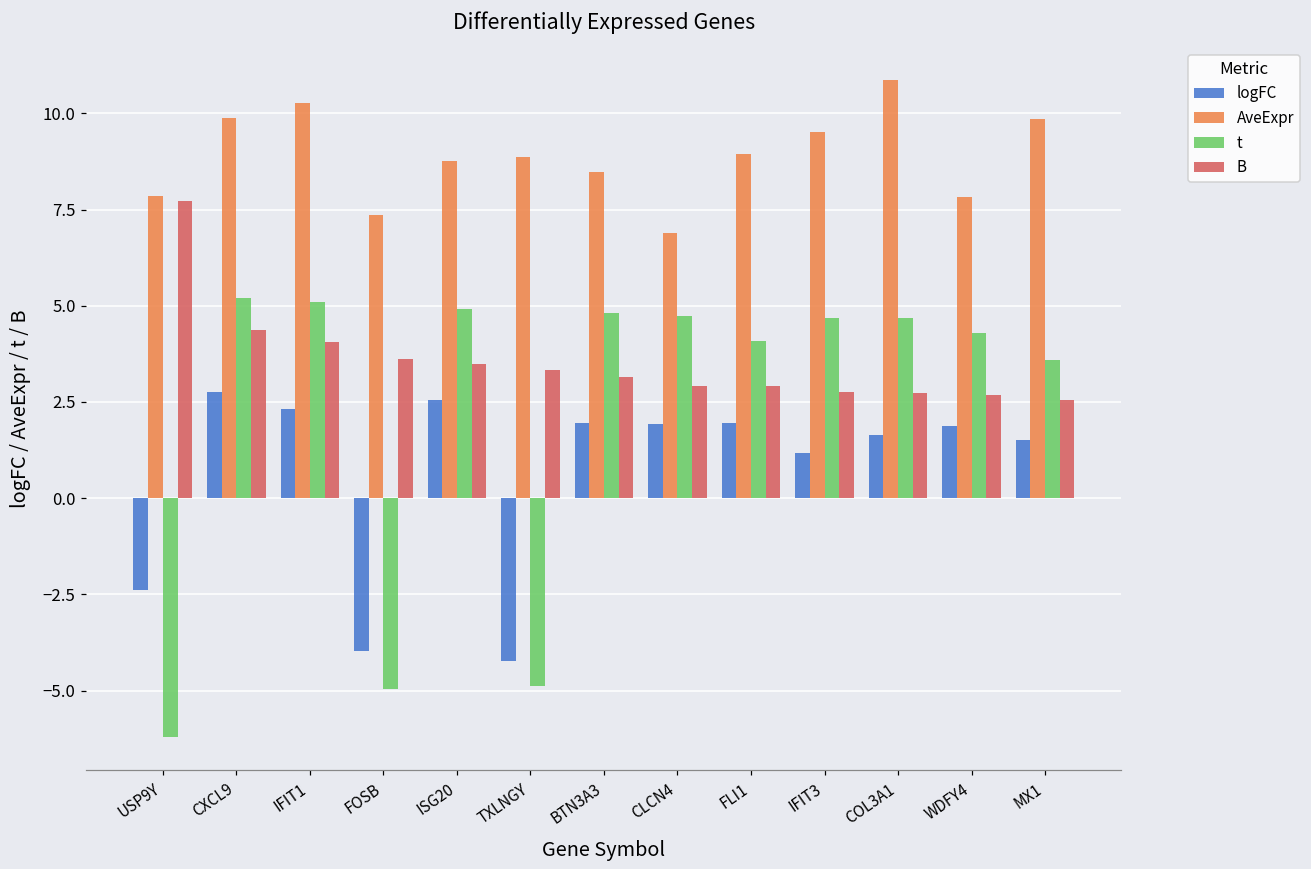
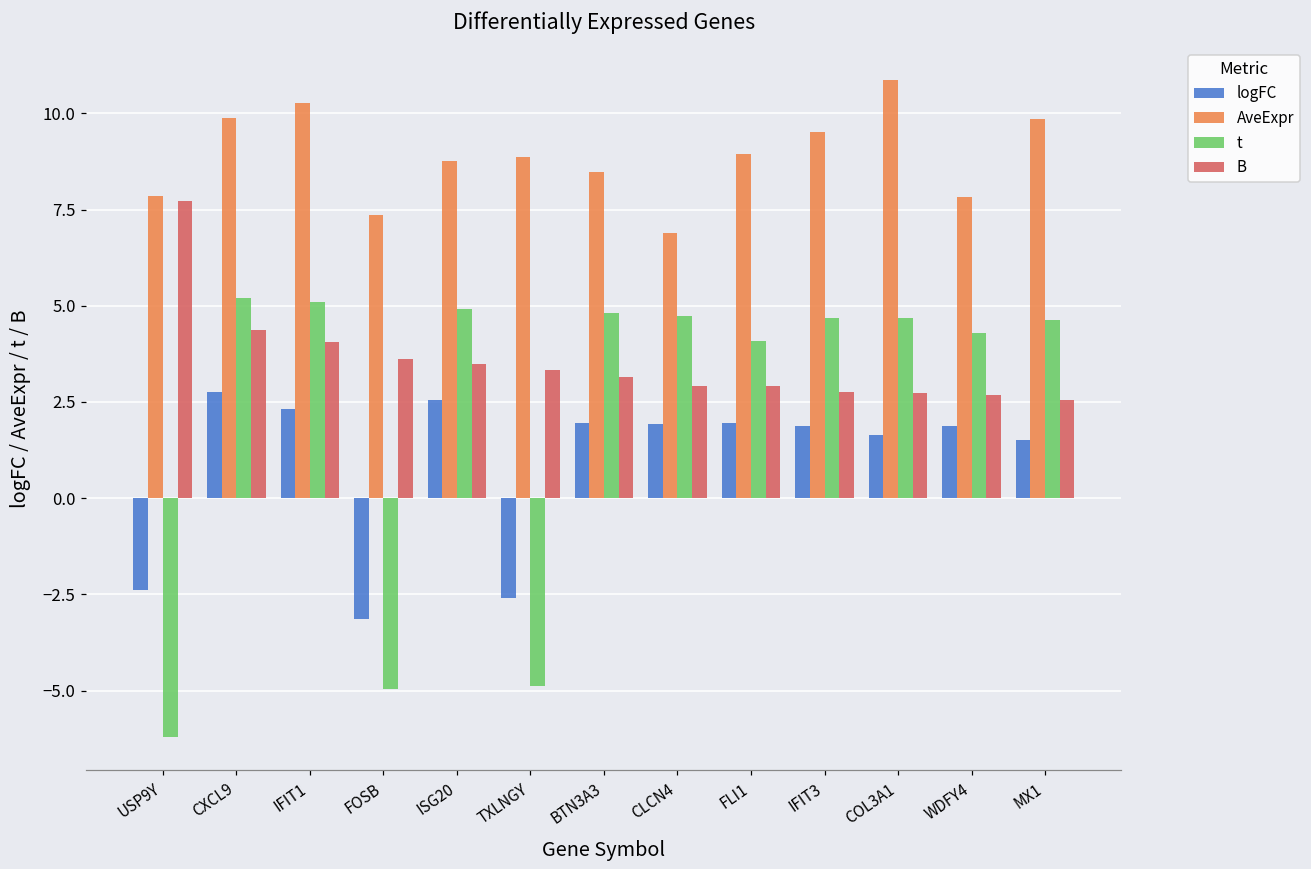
  {
    "logFC": {
      "USP9Y": -2.4,
      "CXCL9": 2.8,
      "IFIT1": 2.3,
-     "FOSB": -4.0,
+     "FOSB": -3.1,
      "ISG20": 2.5,
-     "TXLNGY": -4.2,
+     "TXLNGY": -2.6,
      "BTN3A3": 1.9,
      "CLCN4": 1.9,
      "FLI1": 2.0,
-     "IFIT3": 1.2,
+     "IFIT3": 1.9,
      "COL3A1": 1.6,
      "WDFY4": 1.9,
      "MX1": 1.5
    },
    "t": {
      "USP9Y": -6.2,
      "CXCL9": 5.2,
      "IFIT1": 5.1,
      "FOSB": -5.0,
      "ISG20": 4.9,
      "TXLNGY": -4.9,
      "BTN3A3": 4.8,
      "CLCN4": 4.7,
      "FLI1": 4.1,
      "IFIT3": 4.7,
      "COL3A1": 4.7,
      "WDFY4": 4.3,
-     "MX1": 3.6
+     "MX1": 4.6
    }
  }
